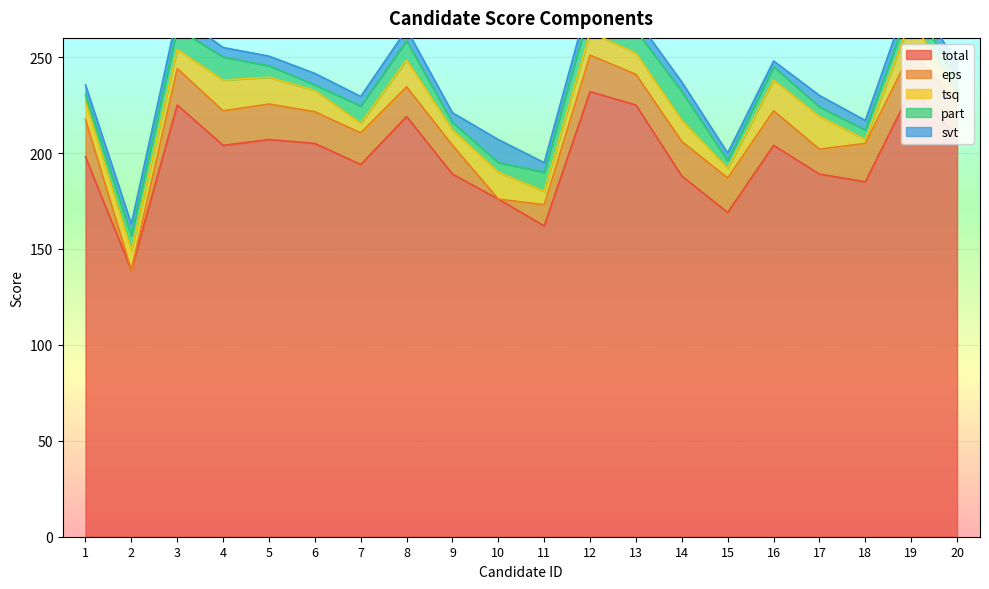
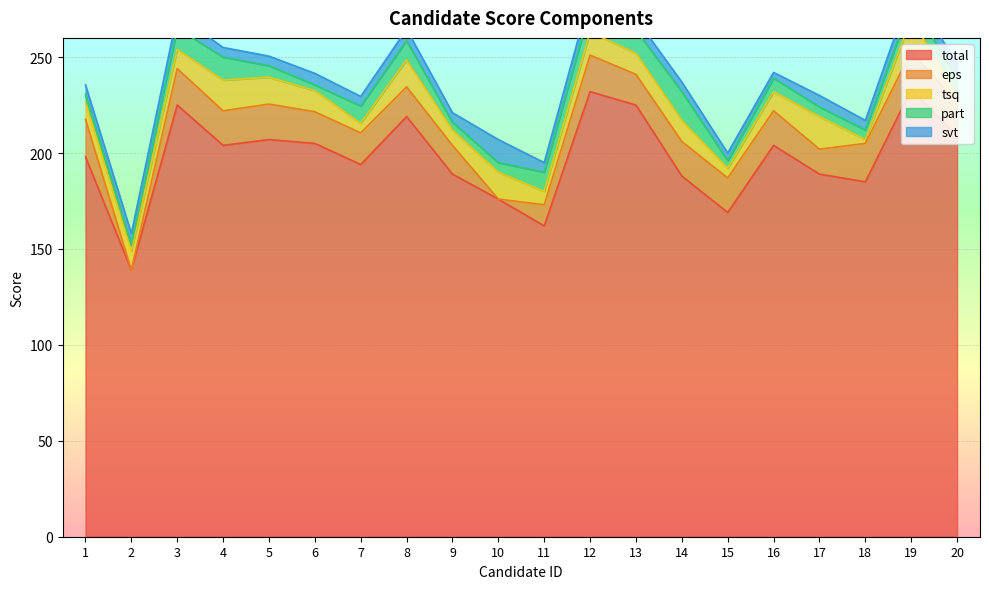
  {
    "tsq": {
      "1": 9,
      "2": 10,
      "3": 10,
      "4": 16,
      "5": 14,
      "6": 11,
      "7": 5,
      "8": 14,
      "9": 8,
      "10": 14,
      "11": 7,
      "13": 11,
      "14": 11,
      "15": 5,
-     "16": 16,
+     "16": 10,
      "17": 17,
      "18": 2
    },
    "part": {
      "1": 4,
-     "2": 8,
+     "2": 3,
      "4": 12,
      "5": 6,
      "6": 3,
      "7": 9,
      "8": 10,
      "9": 4,
      "10": 5,
      "11": 10,
      "14": 15,
      "15": 4,
      "16": 7,
      "17": 5,
      "18": 5
    },
    "svt": {
      "1": 5,
      "2": 6,
      "4": 5,
      "5": 5,
      "6": 6,
      "7": 5,
      "9": 5,
      "10": 12,
      "11": 5,
      "14": 5,
      "15": 4,
      "16": 3,
      "17": 6,
      "18": 5
    }
  }
